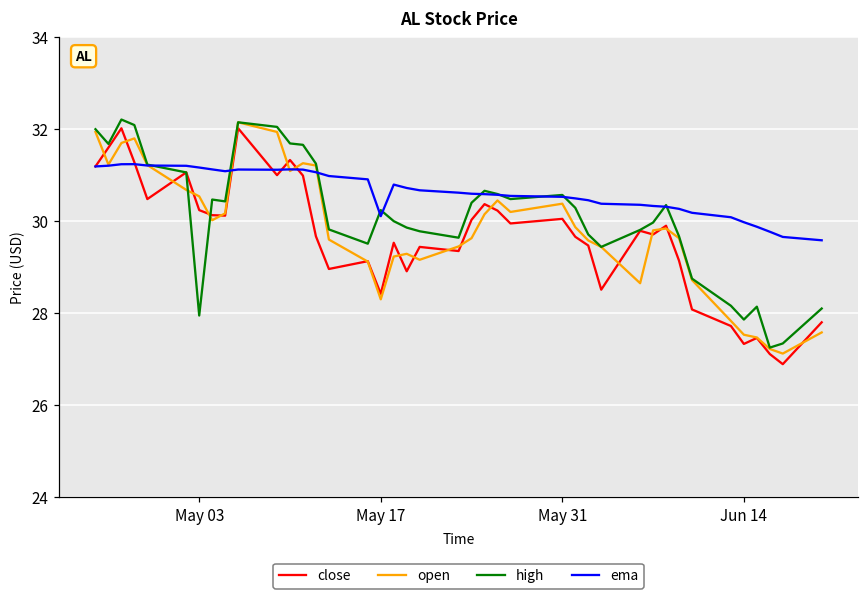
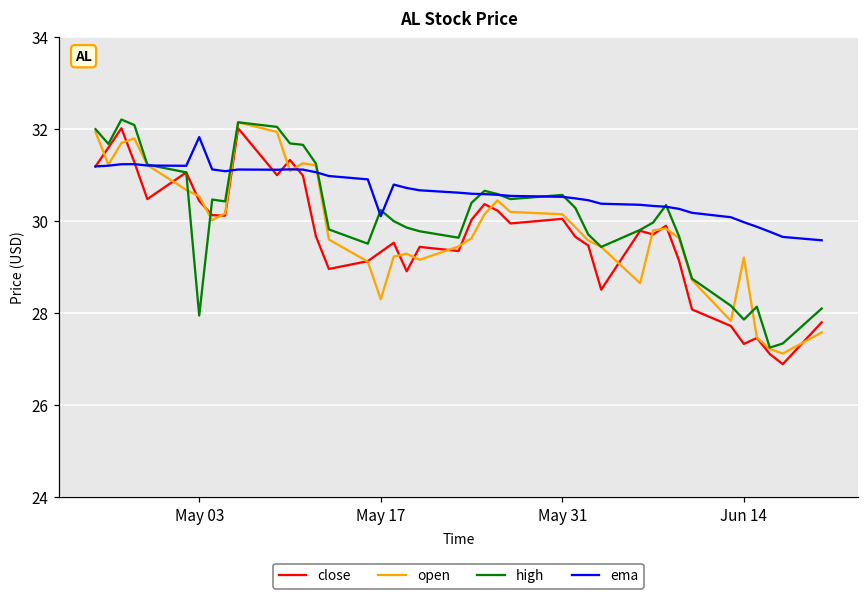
  {
    "close": {
-     "May 03": 30.2,
-     "May 17": 28.4,
+     "May 03": 30.4,
+     "May 17": 29.3,
      "May 31": 30.0,
      "Jun 14": 27.3
    },
    "open": {
      "May 03": 30.5,
      "May 17": 28.3,
-     "May 31": 30.4,
-     "Jun 14": 27.5
+     "May 31": 30.2,
+     "Jun 14": 29.2
    },
    "high": {
      "May 03": 27.9,
      "May 17": 30.2,
      "Jun 14": 27.9
    },
    "ema": {
-     "May 03": 31.2,
+     "May 03": 31.8,
      "May 17": 30.1,
      "Jun 14": 30.0
    }
  }
